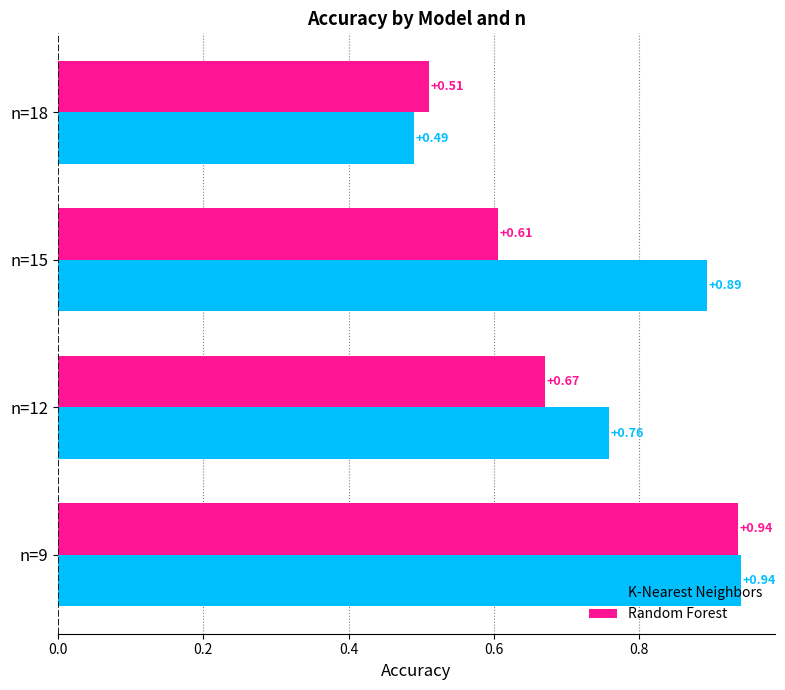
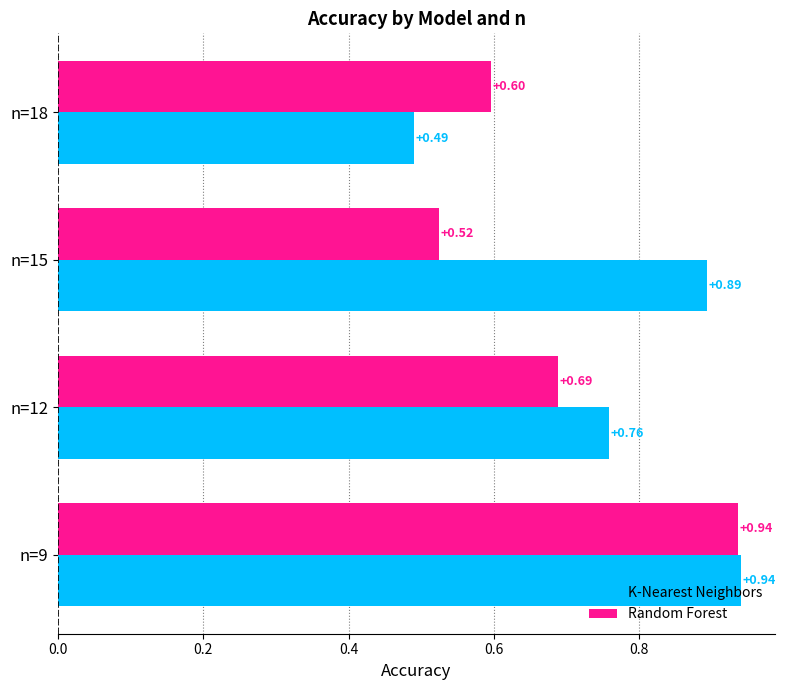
  {
    "K-Nearest Neighbors": {
      "n=18": "+0.49",
      "n=15": "+0.89",
      "n=12": "+0.76",
      "n=9": "+0.94"
    },
    "Random Forest": {
-     "n=18": "+0.51",
-     "n=15": "+0.61",
-     "n=12": "+0.67",
+     "n=18": "+0.60",
+     "n=15": "+0.52",
+     "n=12": "+0.69",
      "n=9": "+0.94"
    }
  }
